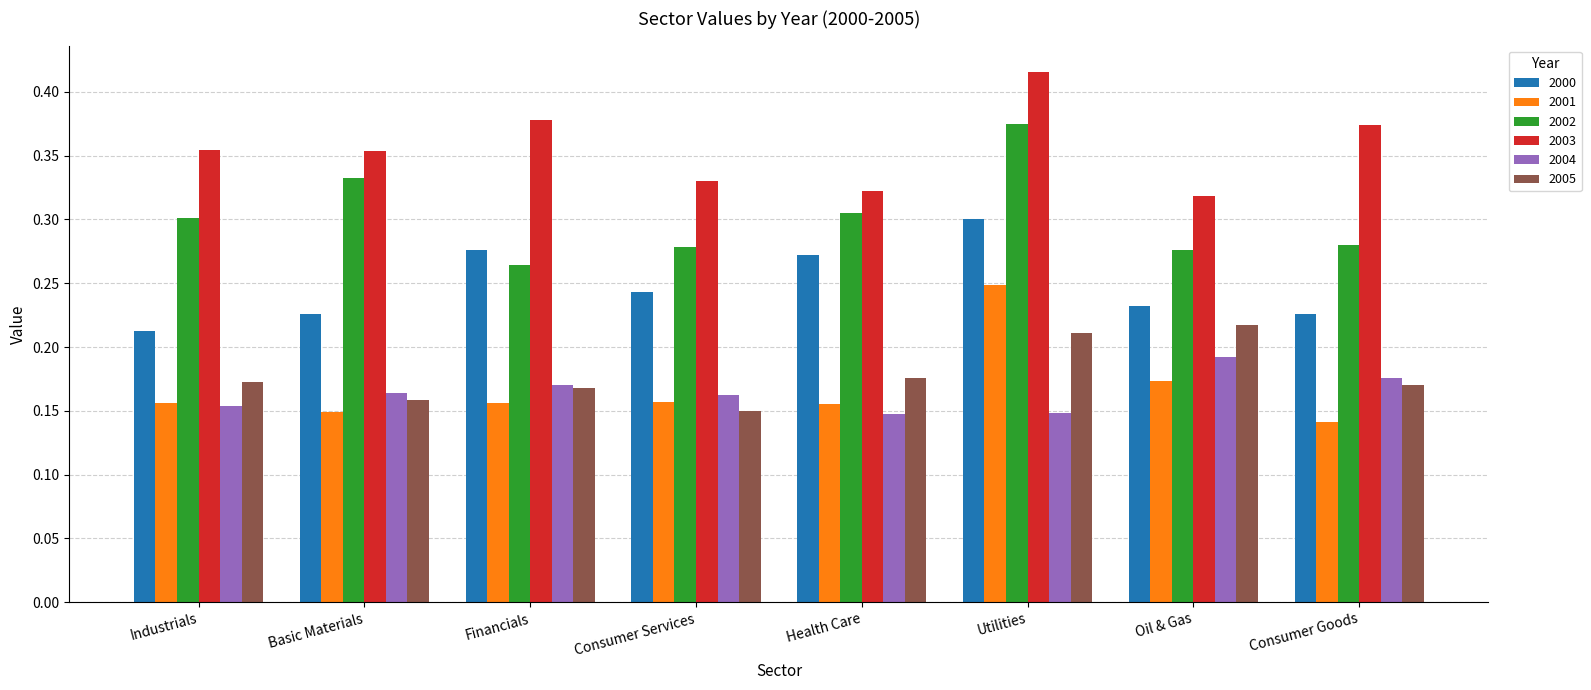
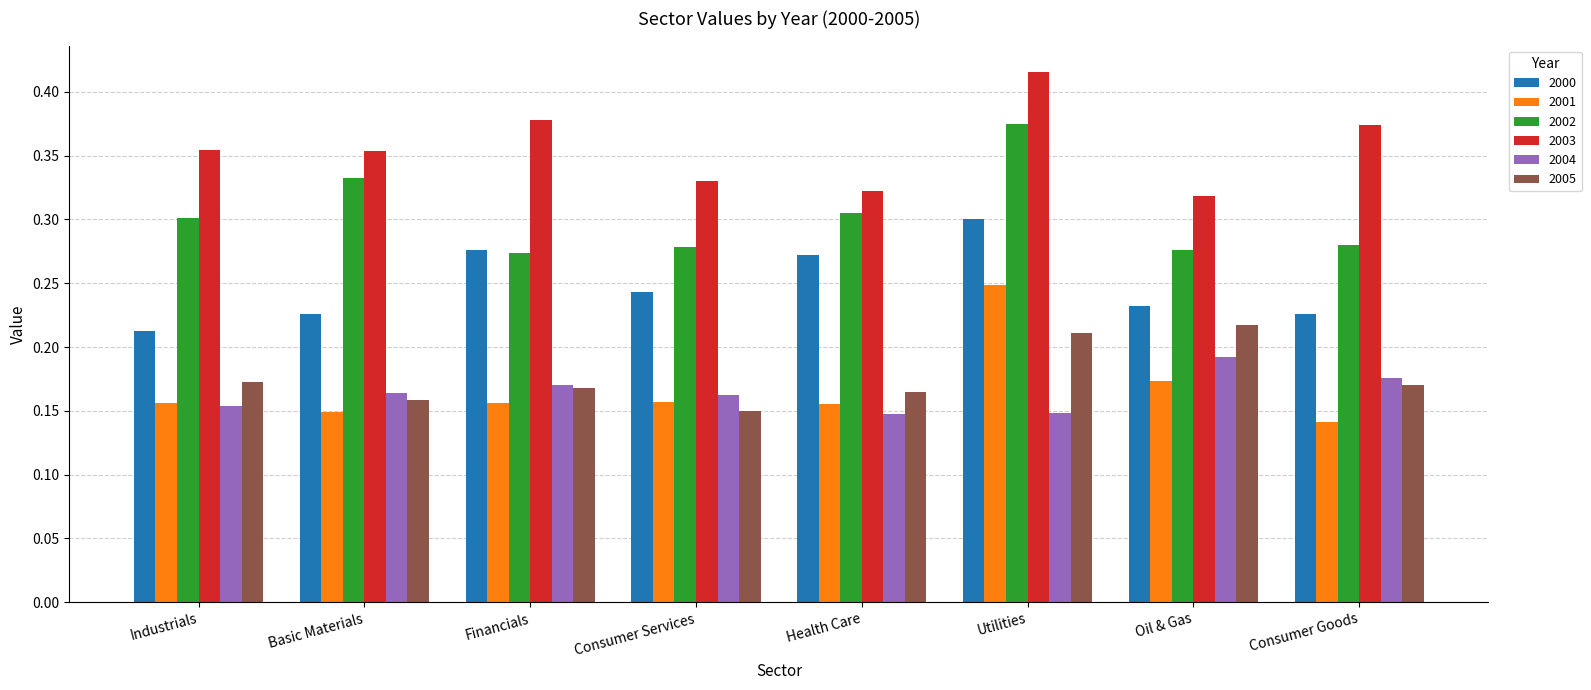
  {
    "2000": {
      "Industrials": 0.212,
      "Basic Materials": 0.226,
      "Financials": 0.276,
      "Consumer Services": 0.243,
      "Health Care": 0.272,
      "Utilities": 0.300,
      "Oil & Gas": 0.232,
      "Consumer Goods": 0.226
    },
    "2001": {
      "Industrials": 0.156,
      "Basic Materials": 0.149,
      "Financials": 0.156,
      "Consumer Services": 0.157,
      "Health Care": 0.155,
      "Utilities": 0.249,
      "Oil & Gas": 0.173,
      "Consumer Goods": 0.141
    },
    "2002": {
      "Industrials": 0.301,
      "Basic Materials": 0.333,
-     "Financials": 0.264,
+     "Financials": 0.274,
      "Consumer Services": 0.279,
      "Health Care": 0.305,
      "Utilities": 0.374,
      "Oil & Gas": 0.276,
      "Consumer Goods": 0.280
    },
    "2003": {
      "Industrials": 0.354,
      "Basic Materials": 0.353,
      "Financials": 0.378,
      "Consumer Services": 0.330,
      "Health Care": 0.323,
      "Utilities": 0.415,
      "Oil & Gas": 0.318,
      "Consumer Goods": 0.374
    },
    "2004": {
      "Industrials": 0.153,
      "Basic Materials": 0.164,
      "Financials": 0.171,
      "Consumer Services": 0.162,
      "Health Care": 0.147,
      "Utilities": 0.148,
      "Oil & Gas": 0.192,
      "Consumer Goods": 0.176
    },
    "2005": {
      "Industrials": 0.173,
      "Basic Materials": 0.158,
      "Financials": 0.168,
      "Consumer Services": 0.150,
-     "Health Care": 0.175,
+     "Health Care": 0.165,
      "Utilities": 0.211,
      "Oil & Gas": 0.217,
      "Consumer Goods": 0.170
    }
  }
